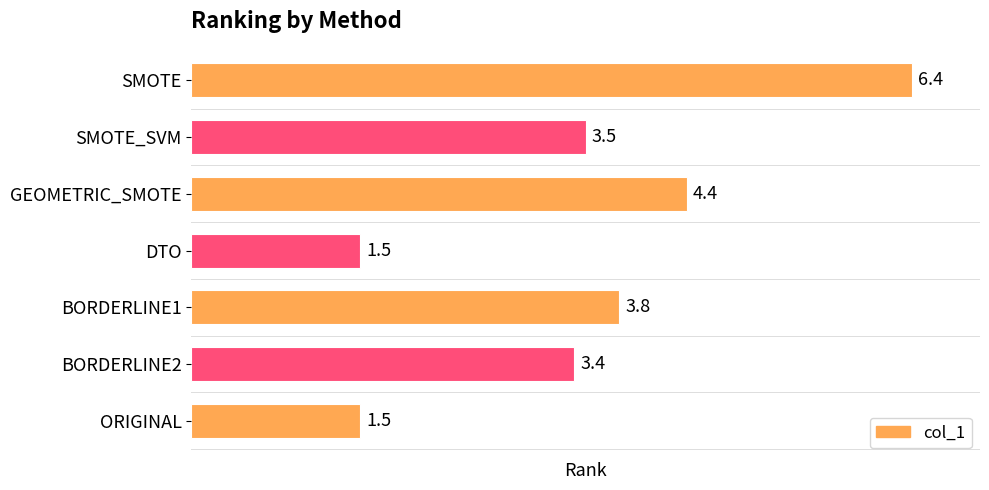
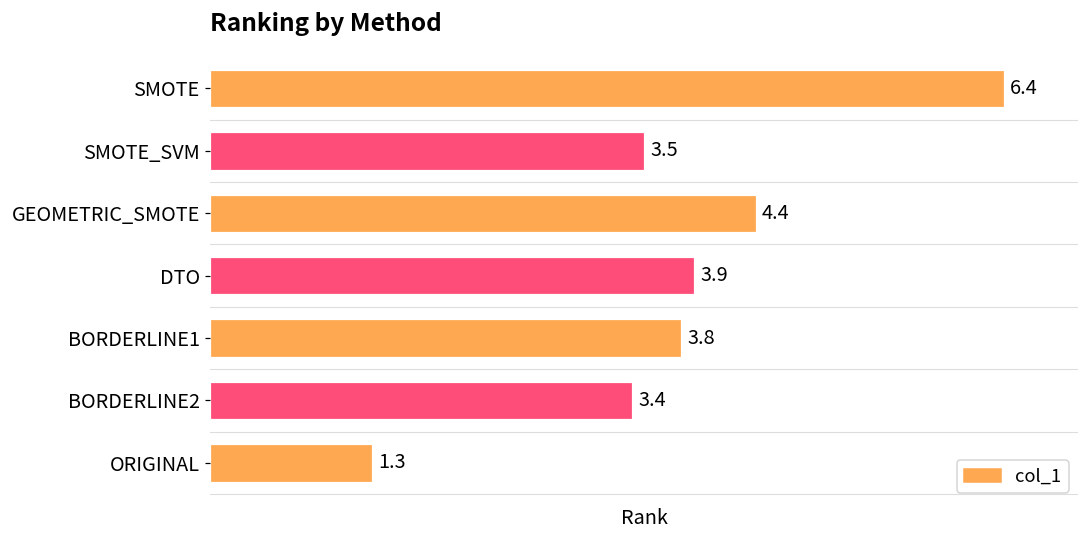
  {
    "SMOTE": 6.4,
    "SMOTE_SVM": 3.5,
    "GEOMETRIC_SMOTE": 4.4,
-   "DTO": 1.5,
+   "DTO": 3.9,
    "BORDERLINE1": 3.8,
    "BORDERLINE2": 3.4,
-   "ORIGINAL": 1.5
+   "ORIGINAL": 1.3
  }
